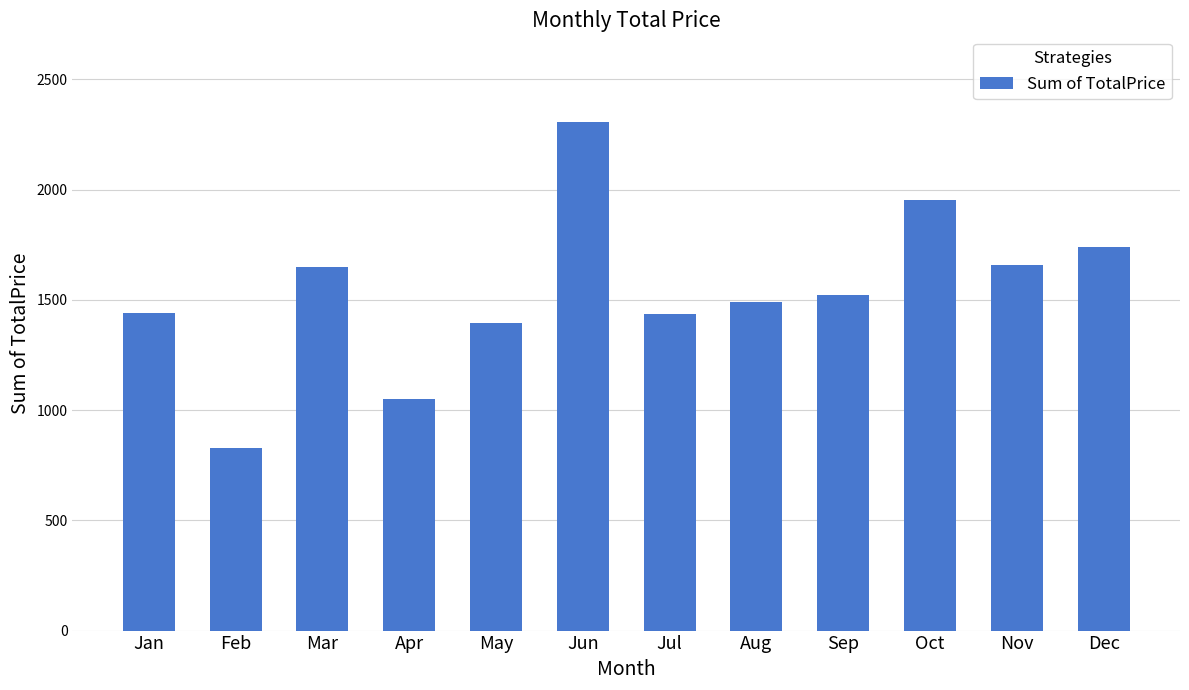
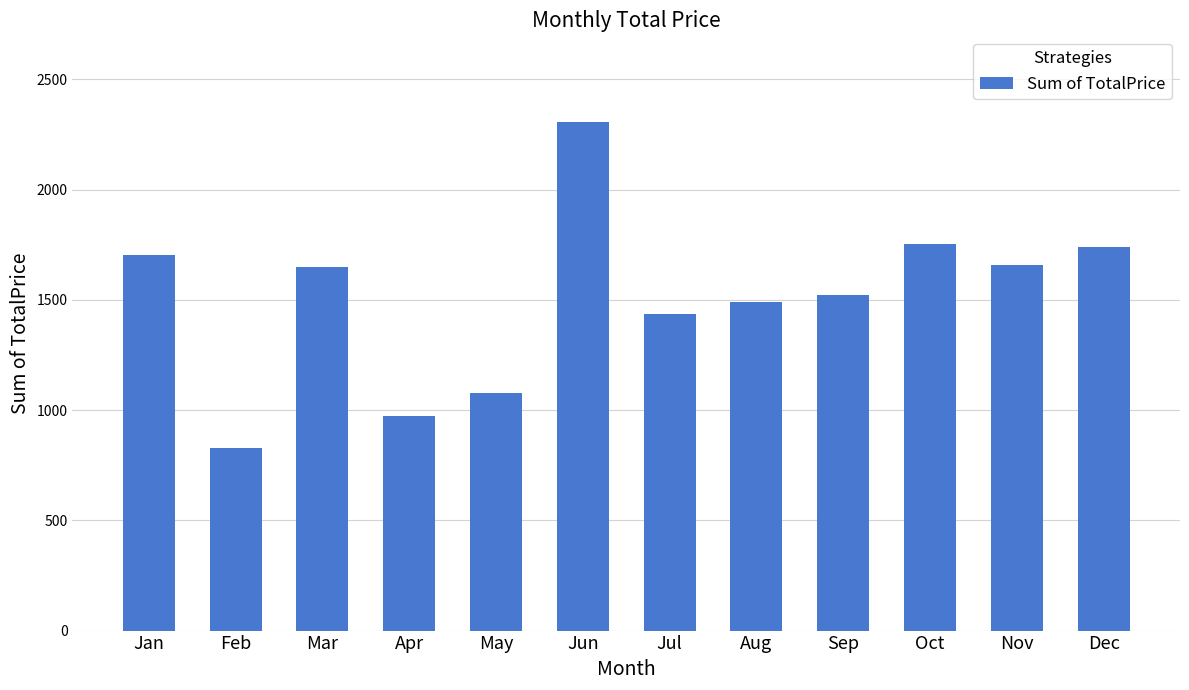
  {
-   "Jan": 1440,
+   "Jan": 1710,
    "Feb": 830,
    "Mar": 1650,
-   "Apr": 1050,
-   "May": 1390,
+   "Apr": 970,
+   "May": 1080,
    "Jun": 2310,
    "Jul": 1440,
    "Aug": 1490,
    "Sep": 1520,
-   "Oct": 1950,
+   "Oct": 1760,
    "Nov": 1660,
    "Dec": 1740
  }
